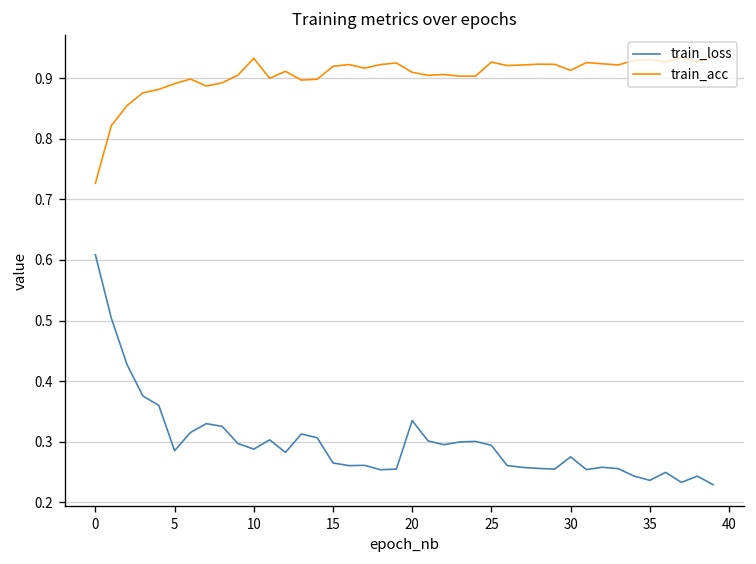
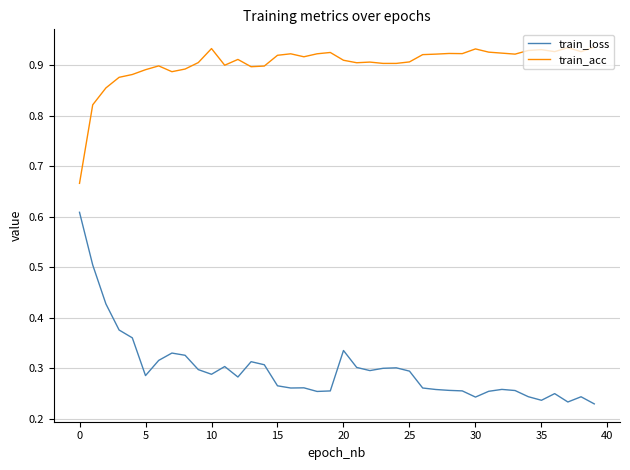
  {
    "train_loss": {
      "0": 0.61,
      "5": 0.29,
      "10": 0.29,
      "15": 0.26,
      "20": 0.33,
      "25": 0.29,
-     "30": 0.28,
+     "30": 0.24,
      "35": 0.24
    },
    "train_acc": {
-     "0": 0.73,
+     "0": 0.67,
      "5": 0.89,
      "10": 0.93,
      "15": 0.92,
      "20": 0.91,
-     "25": 0.93,
-     "30": 0.91
+     "25": 0.91,
+     "30": 0.93
    }
  }
